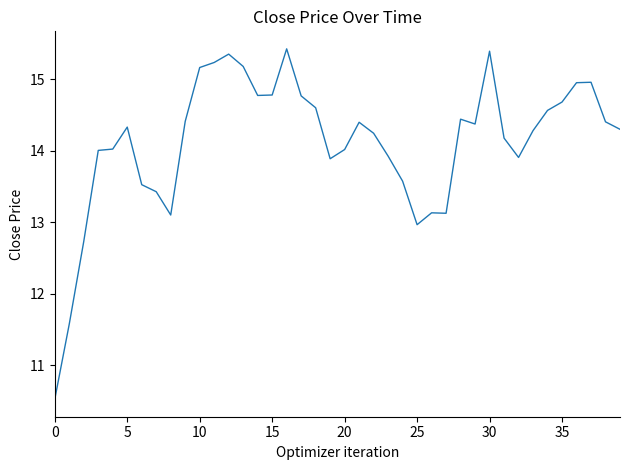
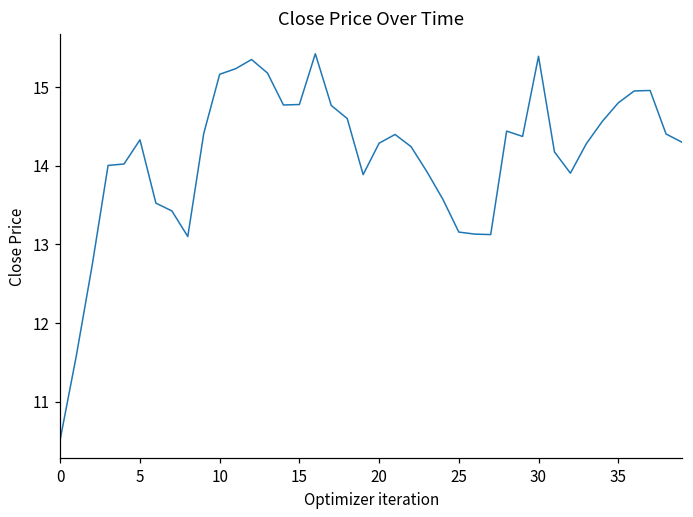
  {
    "0": 10.5,
    "5": 14.3,
    "10": 15.2,
    "15": 14.8,
-   "20": 14.0,
-   "25": 13.0,
+   "20": 14.3,
+   "25": 13.2,
    "30": 15.4,
-   "35": 14.7
+   "35": 14.8
  }
